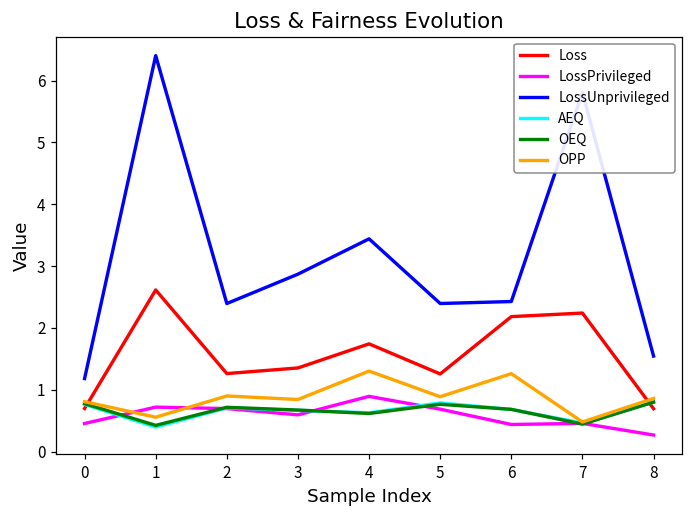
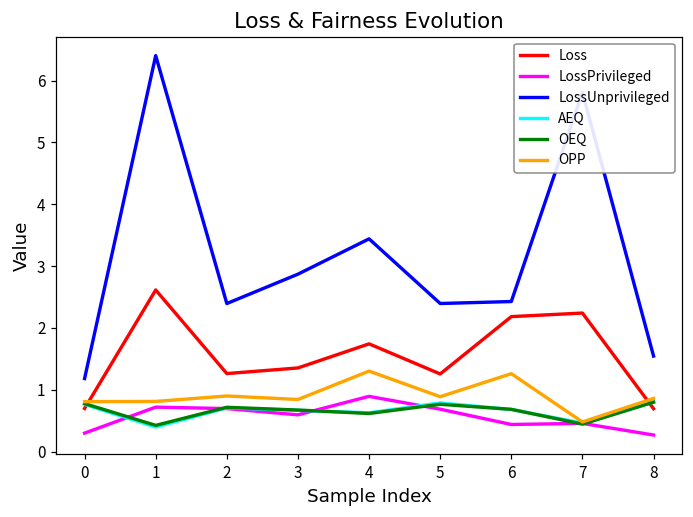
  {
    "Loss": {
      "0": 0.7,
      "1": 2.6,
      "2": 1.3,
      "3": 1.4,
      "4": 1.7,
      "5": 1.3,
      "6": 2.2,
      "7": 2.2,
      "8": 0.7
    },
    "LossPrivileged": {
-     "0": 0.5,
+     "0": 0.3,
      "1": 0.7,
      "3": 0.6,
      "4": 0.9,
      "5": 0.7,
      "6": 0.4,
      "8": 0.3
    },
    "LossUnprivileged": {
      "0": 1.2,
      "1": 6.4,
      "2": 2.4,
      "3": 2.9,
      "4": 3.4,
      "5": 2.4,
      "6": 2.4,
      "8": 1.5
    },
    "OPP": {
-     "1": 0.6,
+     "1": 0.8,
      "2": 0.9,
      "3": 0.8,
      "4": 1.3,
      "5": 0.9,
      "6": 1.3,
      "8": 0.9
    }
  }
